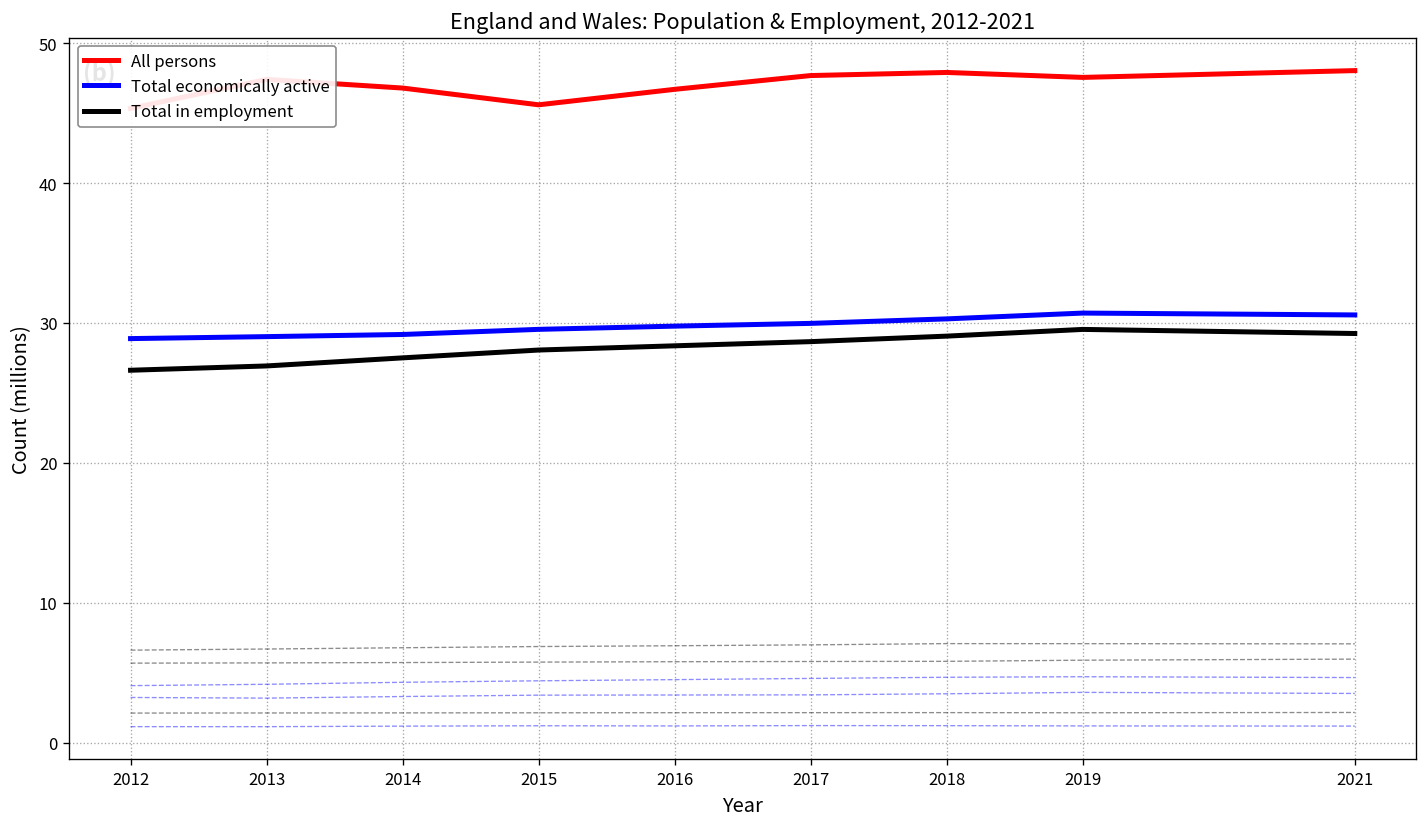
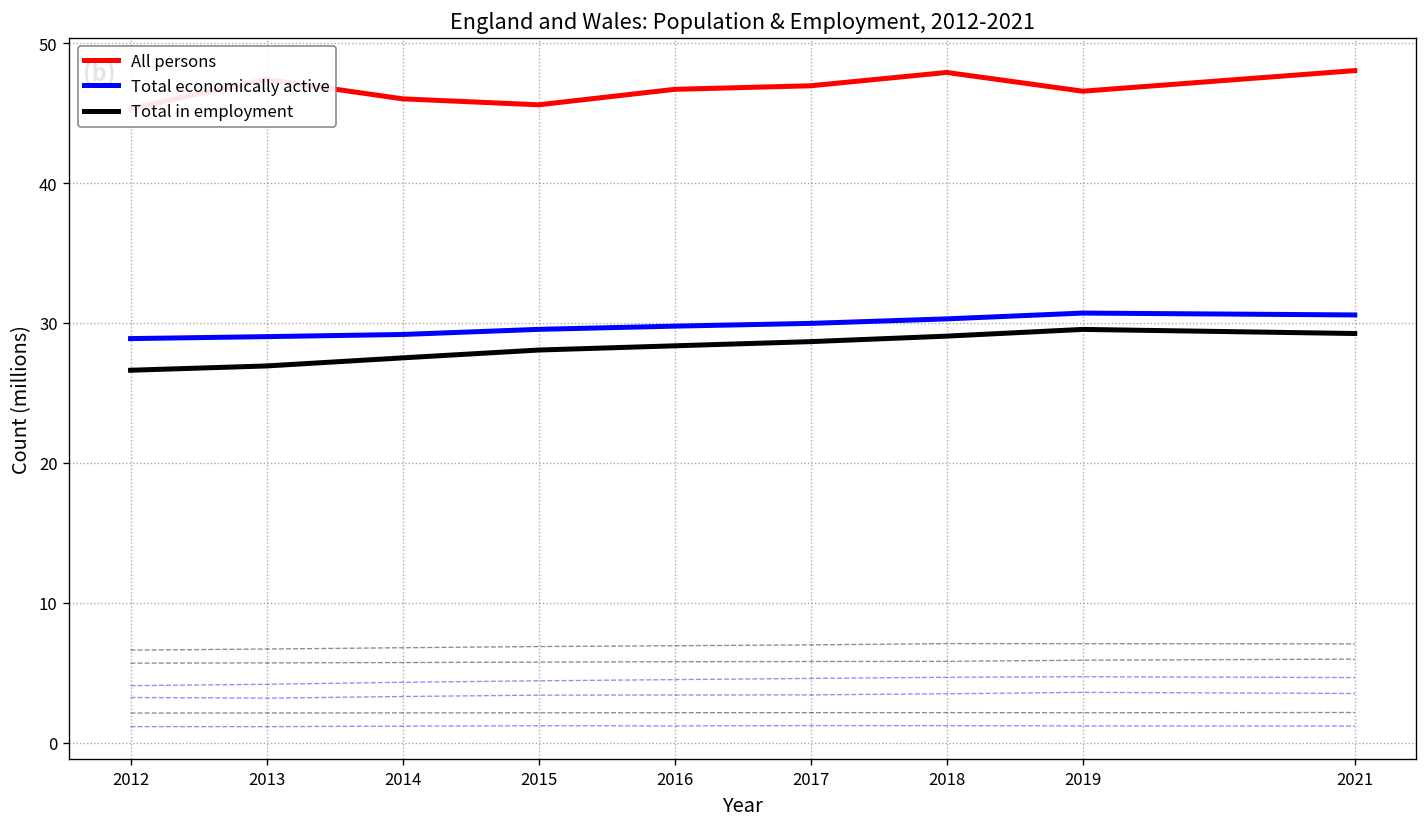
  {
    "All persons": {
-     "2014": 46.8,
+     "2014": 46.0,
      "2015": 45.6,
      "2016": 46.7,
-     "2017": 47.7,
+     "2017": 47.0,
      "2018": 47.9,
-     "2019": 47.6,
+     "2019": 46.6,
      "2021": 48.0
    }
  }
